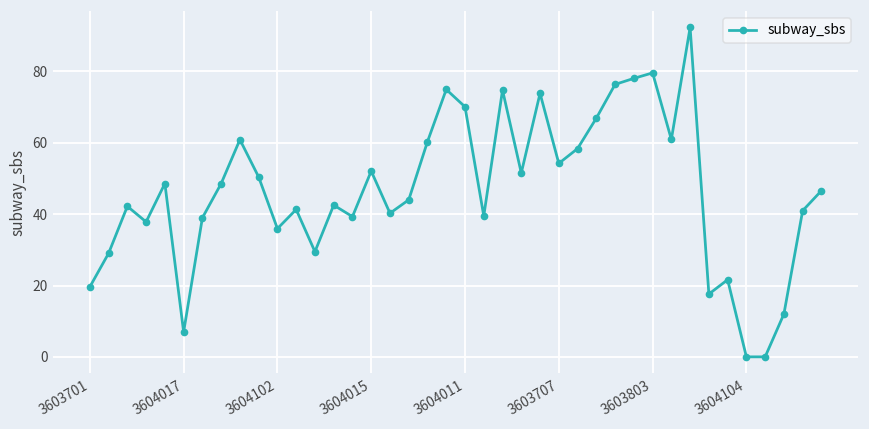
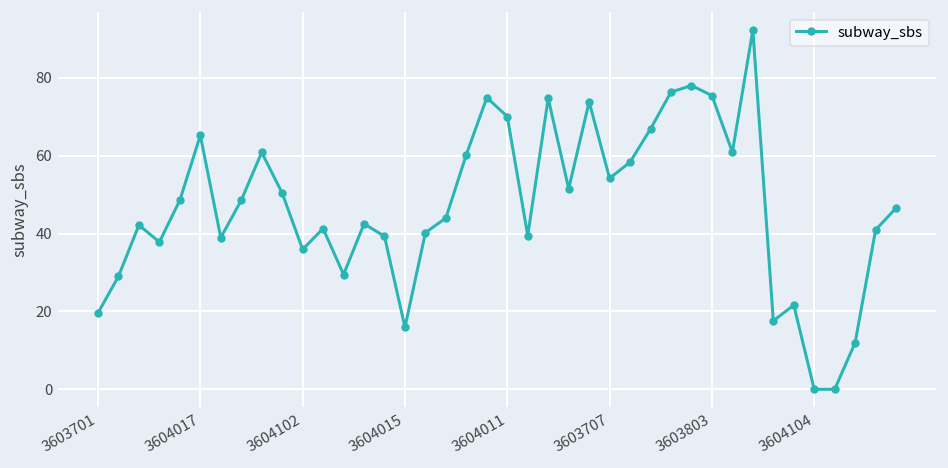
  {
    "3603701": 20,
-   "3604017": 7,
+   "3604017": 65,
    "3604102": 36,
-   "3604015": 52,
+   "3604015": 16,
    "3604011": 70,
    "3603707": 54,
-   "3603803": 80,
+   "3603803": 75,
    "3604104": 0
  }
